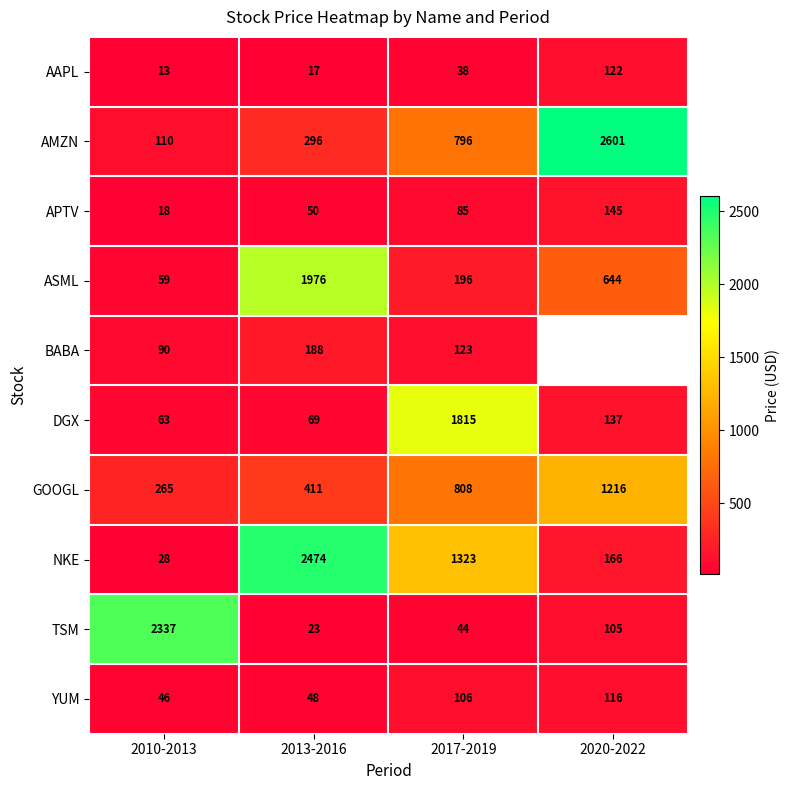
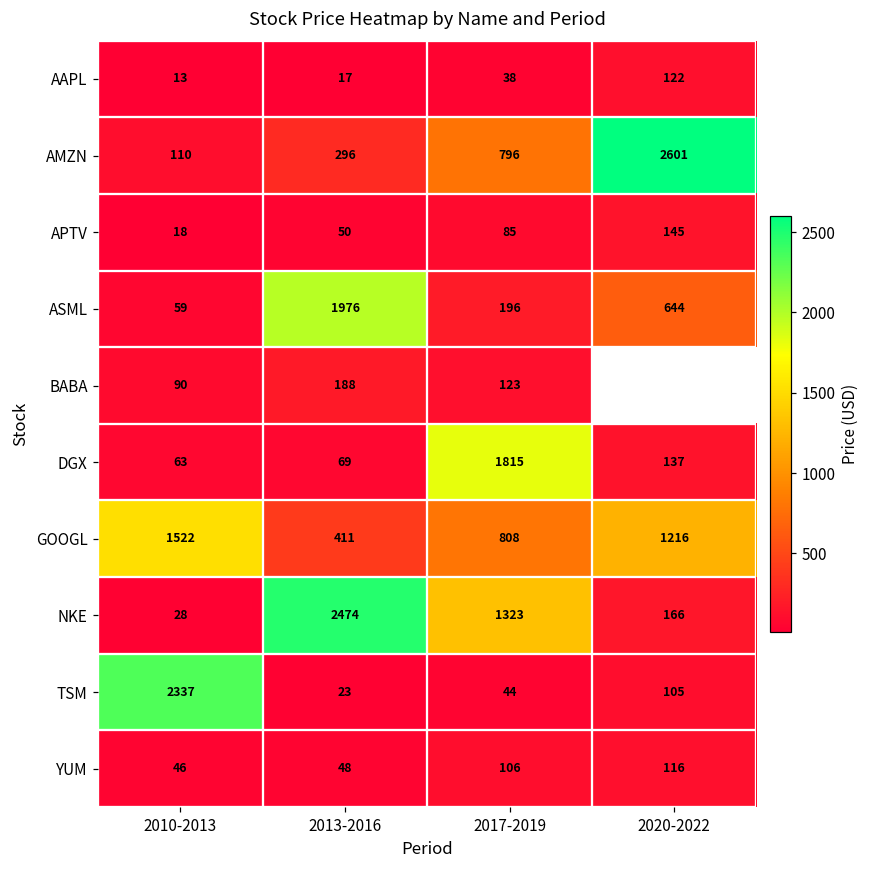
  {
    "AAPL": {
      "2010-2013": 13,
      "2013-2016": 17,
      "2017-2019": 38,
      "2020-2022": 122
    },
    "AMZN": {
      "2010-2013": 110,
      "2013-2016": 296,
      "2017-2019": 796,
      "2020-2022": 2601
    },
    "APTV": {
      "2010-2013": 18,
      "2013-2016": 50,
      "2017-2019": 85,
      "2020-2022": 145
    },
    "ASML": {
      "2010-2013": 59,
      "2013-2016": 1976,
      "2017-2019": 196,
      "2020-2022": 644
    },
    "BABA": {
      "2010-2013": 90,
      "2013-2016": 188,
      "2017-2019": 123
    },
    "DGX": {
      "2010-2013": 63,
      "2013-2016": 69,
      "2017-2019": 1815,
      "2020-2022": 137
    },
    "GOOGL": {
-     "2010-2013": 265,
+     "2010-2013": 1522,
      "2013-2016": 411,
      "2017-2019": 808,
      "2020-2022": 1216
    },
    "NKE": {
      "2010-2013": 28,
      "2013-2016": 2474,
      "2017-2019": 1323,
      "2020-2022": 166
    },
    "TSM": {
      "2010-2013": 2337,
      "2013-2016": 23,
      "2017-2019": 44,
      "2020-2022": 105
    },
    "YUM": {
      "2010-2013": 46,
      "2013-2016": 48,
      "2017-2019": 106,
      "2020-2022": 116
    }
  }
